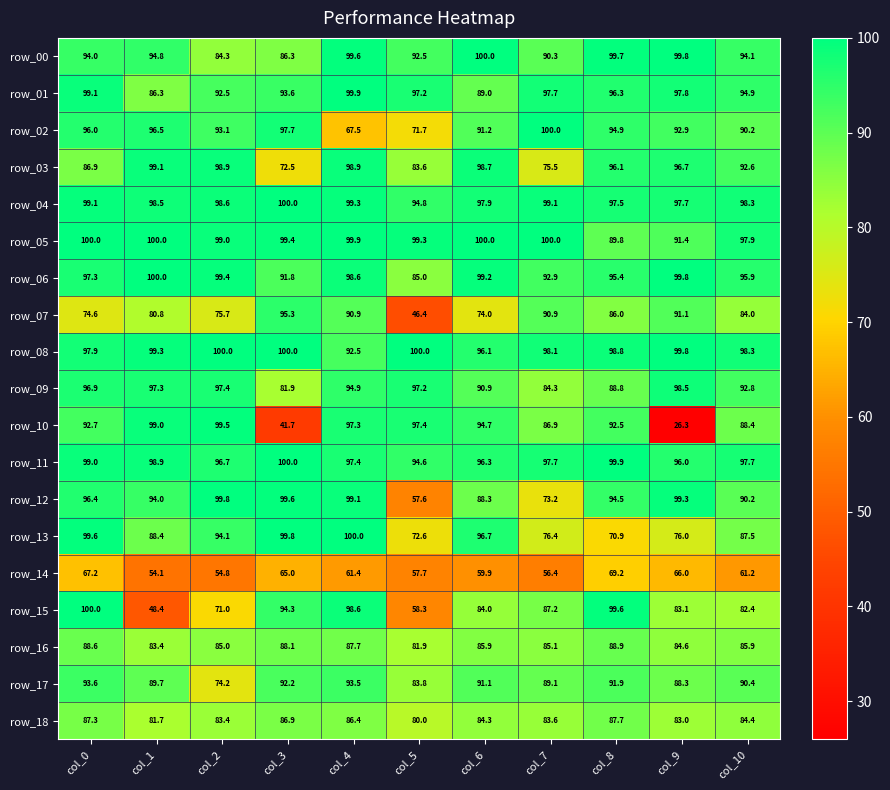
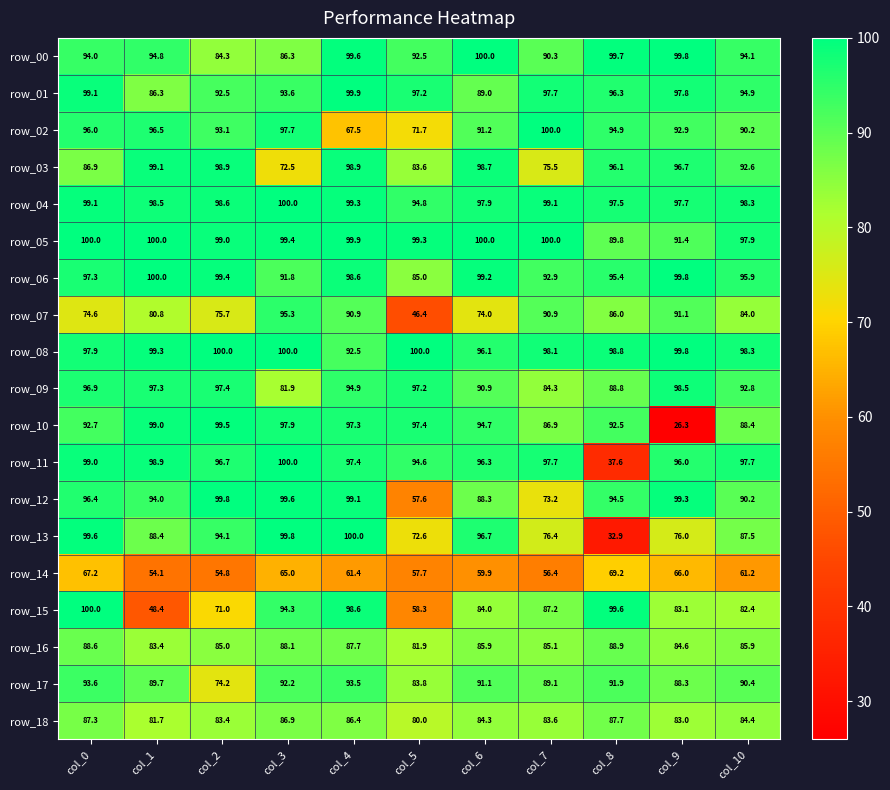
  {
    "row_10": {
      "col_0": 92.7,
      "col_1": 99.0,
      "col_2": 99.5,
-     "col_3": 41.7,
+     "col_3": 97.9,
      "col_4": 97.3,
      "col_5": 97.4,
      "col_6": 94.7,
      "col_7": 86.9,
      "col_8": 92.5,
      "col_9": 26.3,
      "col_10": 88.4
    },
    "row_11": {
      "col_0": 99.0,
      "col_1": 98.9,
      "col_2": 96.7,
      "col_3": 100.0,
      "col_4": 97.4,
      "col_5": 94.6,
      "col_6": 96.3,
      "col_7": 97.7,
-     "col_8": 99.9,
+     "col_8": 37.6,
      "col_9": 96.0,
      "col_10": 97.7
    },
    "row_13": {
      "col_0": 99.6,
      "col_1": 88.4,
      "col_2": 94.1,
      "col_3": 99.8,
      "col_4": 100.0,
      "col_5": 72.6,
      "col_6": 96.7,
      "col_7": 76.4,
-     "col_8": 70.9,
+     "col_8": 32.9,
      "col_9": 76.0,
      "col_10": 87.5
    }
  }
